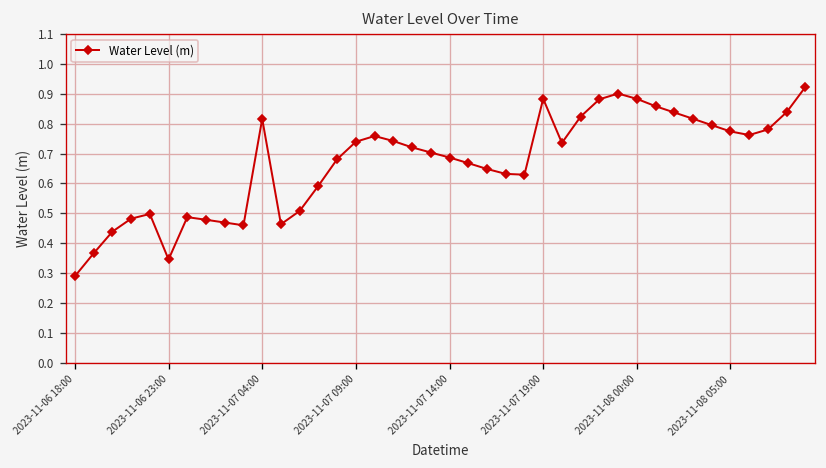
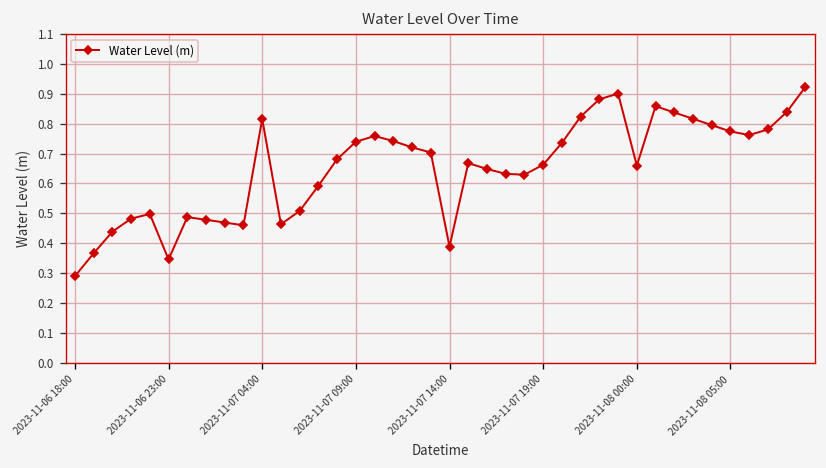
  {
    "2023-11-06 18:00": 0.29,
    "2023-11-06 23:00": 0.35,
    "2023-11-07 04:00": 0.82,
    "2023-11-07 09:00": 0.74,
-   "2023-11-07 14:00": 0.69,
-   "2023-11-07 19:00": 0.88,
-   "2023-11-08 00:00": 0.88,
+   "2023-11-07 14:00": 0.39,
+   "2023-11-07 19:00": 0.66,
+   "2023-11-08 00:00": 0.66,
    "2023-11-08 05:00": 0.77
  }
